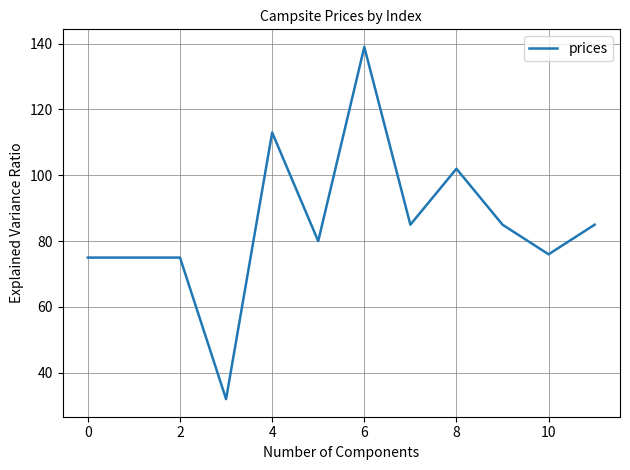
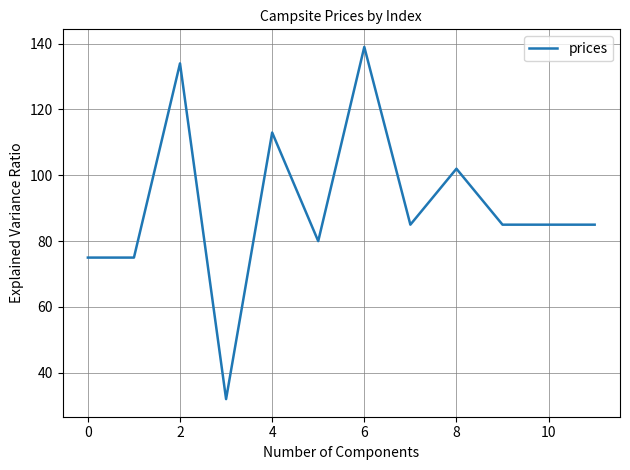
  {
    "0": 75,
-   "2": 75,
+   "2": 134,
    "4": 113,
    "6": 139,
    "8": 102,
-   "10": 76
+   "10": 85
  }
